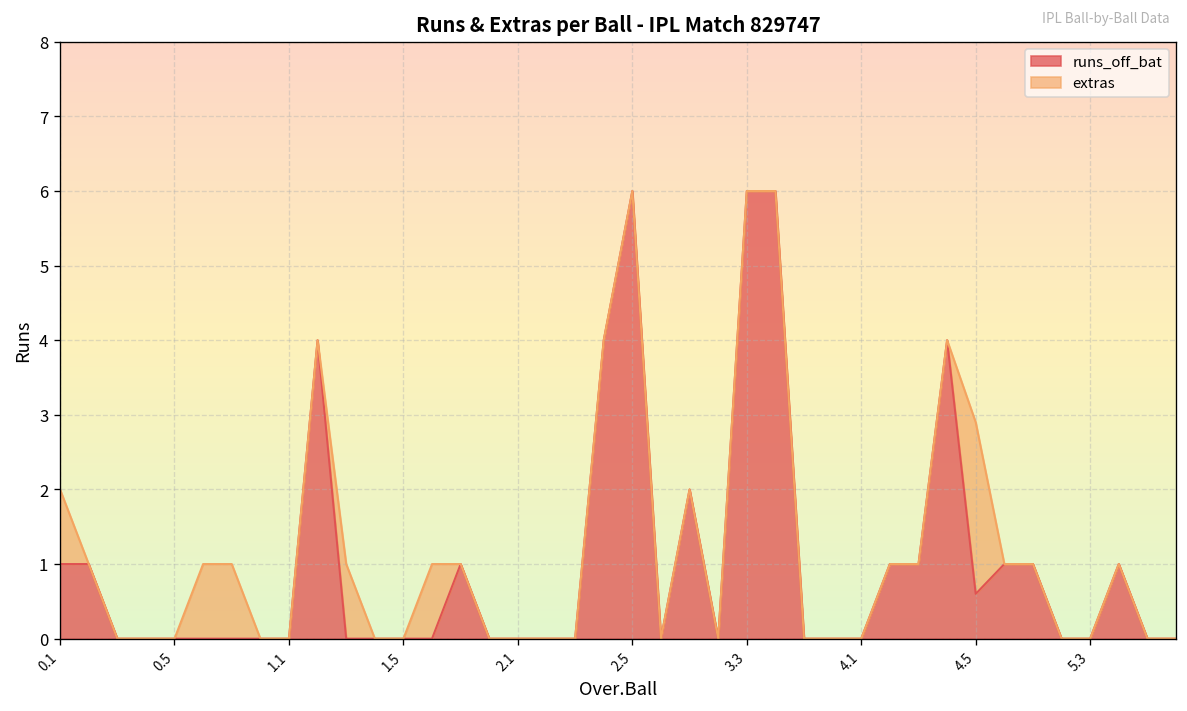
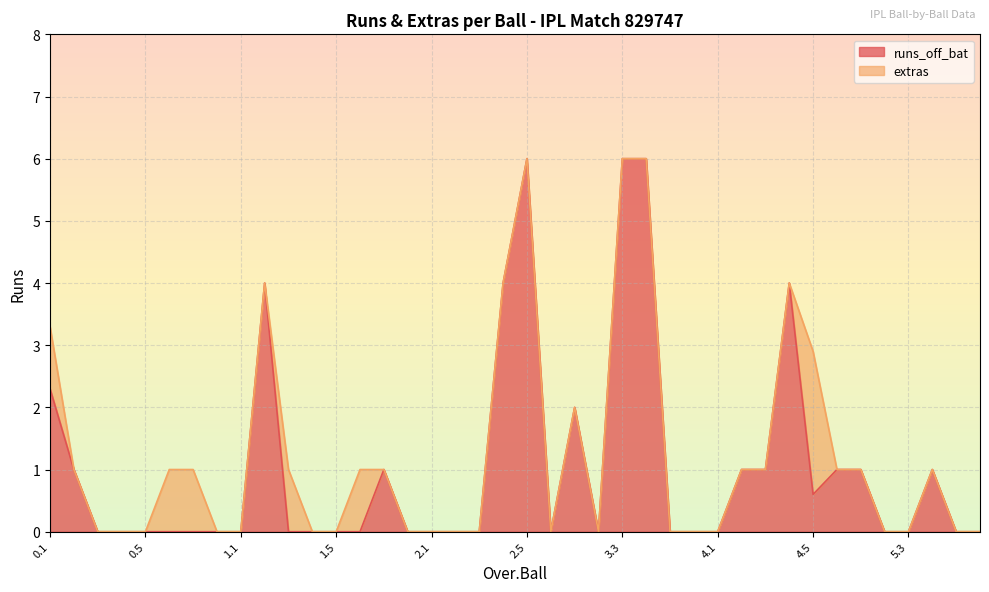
  {
    "runs_off_bat": {
-     "0.1": 1.0,
+     "0.1": 2.3,
      "4.5": 0.6
    },
    "extras": {
      "0.1": 1.0,
      "4.5": 2.3
    }
  }
